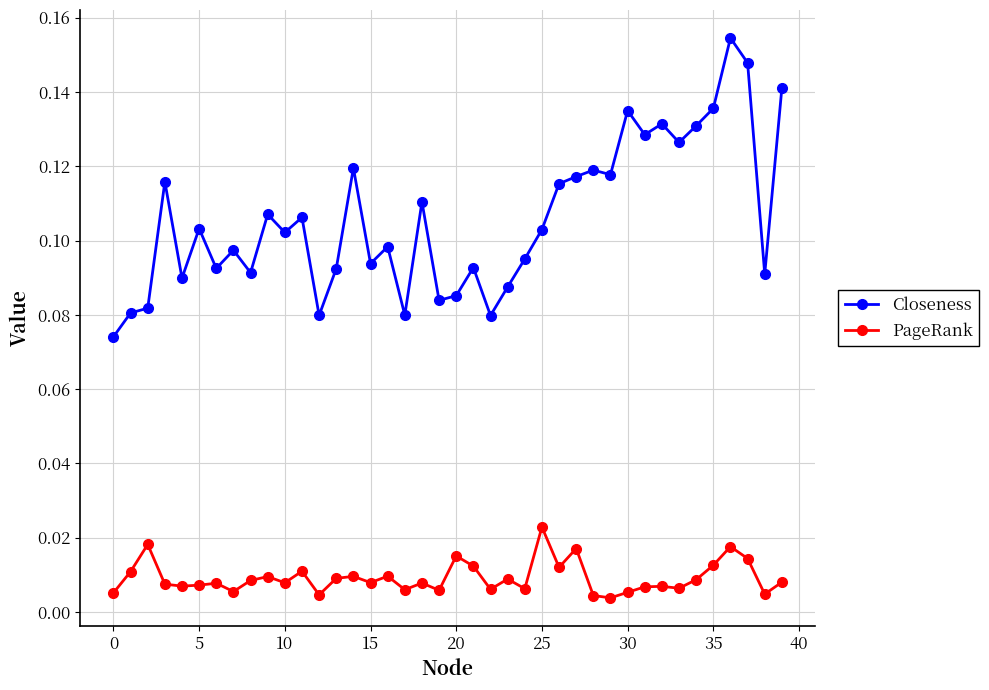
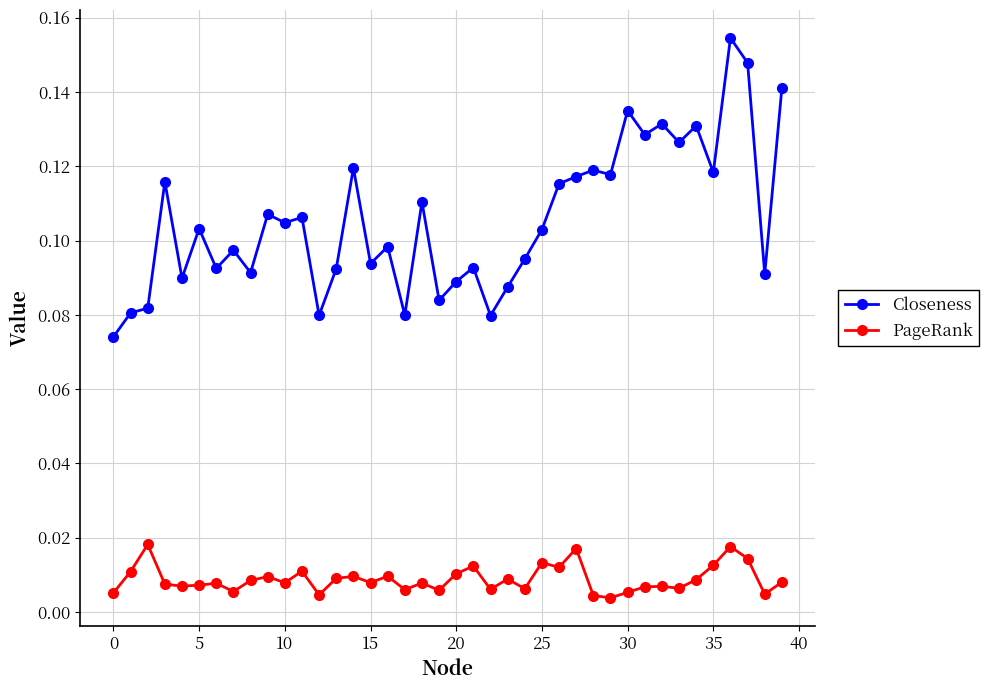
  {
    "Closeness": {
      "0": 0.074,
      "5": 0.103,
-     "10": 0.102,
+     "10": 0.105,
      "15": 0.094,
-     "20": 0.085,
+     "20": 0.089,
      "25": 0.103,
      "30": 0.135,
-     "35": 0.136
+     "35": 0.118
    },
    "PageRank": {
      "0": 0.005,
      "5": 0.007,
      "10": 0.008,
      "15": 0.008,
-     "20": 0.015,
-     "25": 0.023,
+     "20": 0.010,
+     "25": 0.013,
      "30": 0.005,
      "35": 0.013
    }
  }
